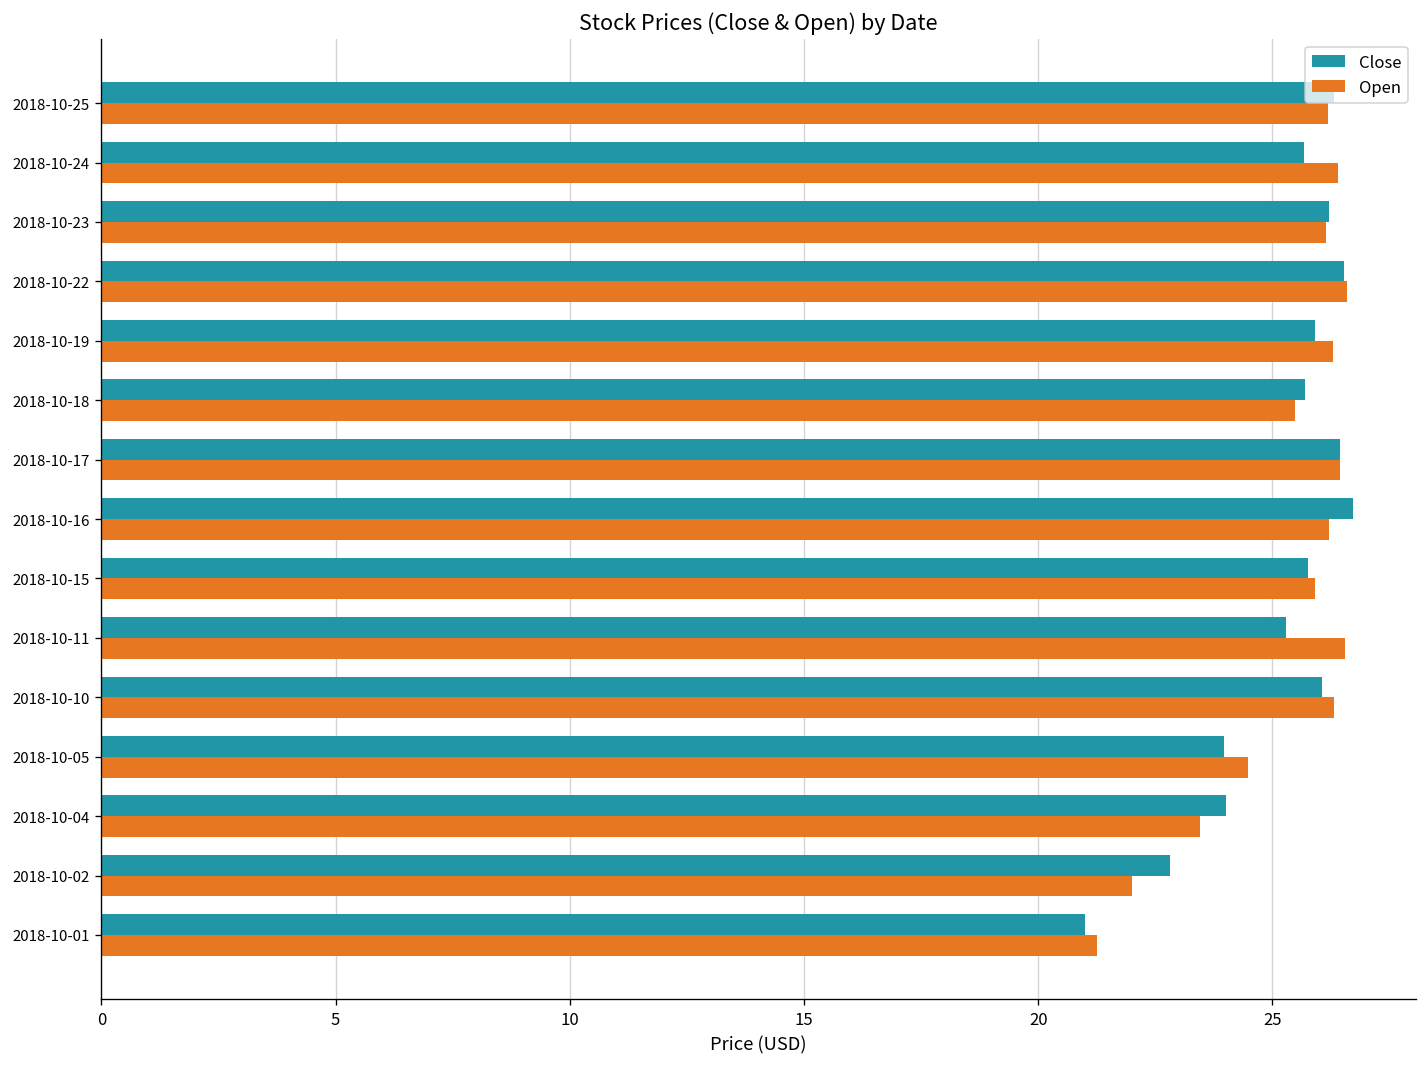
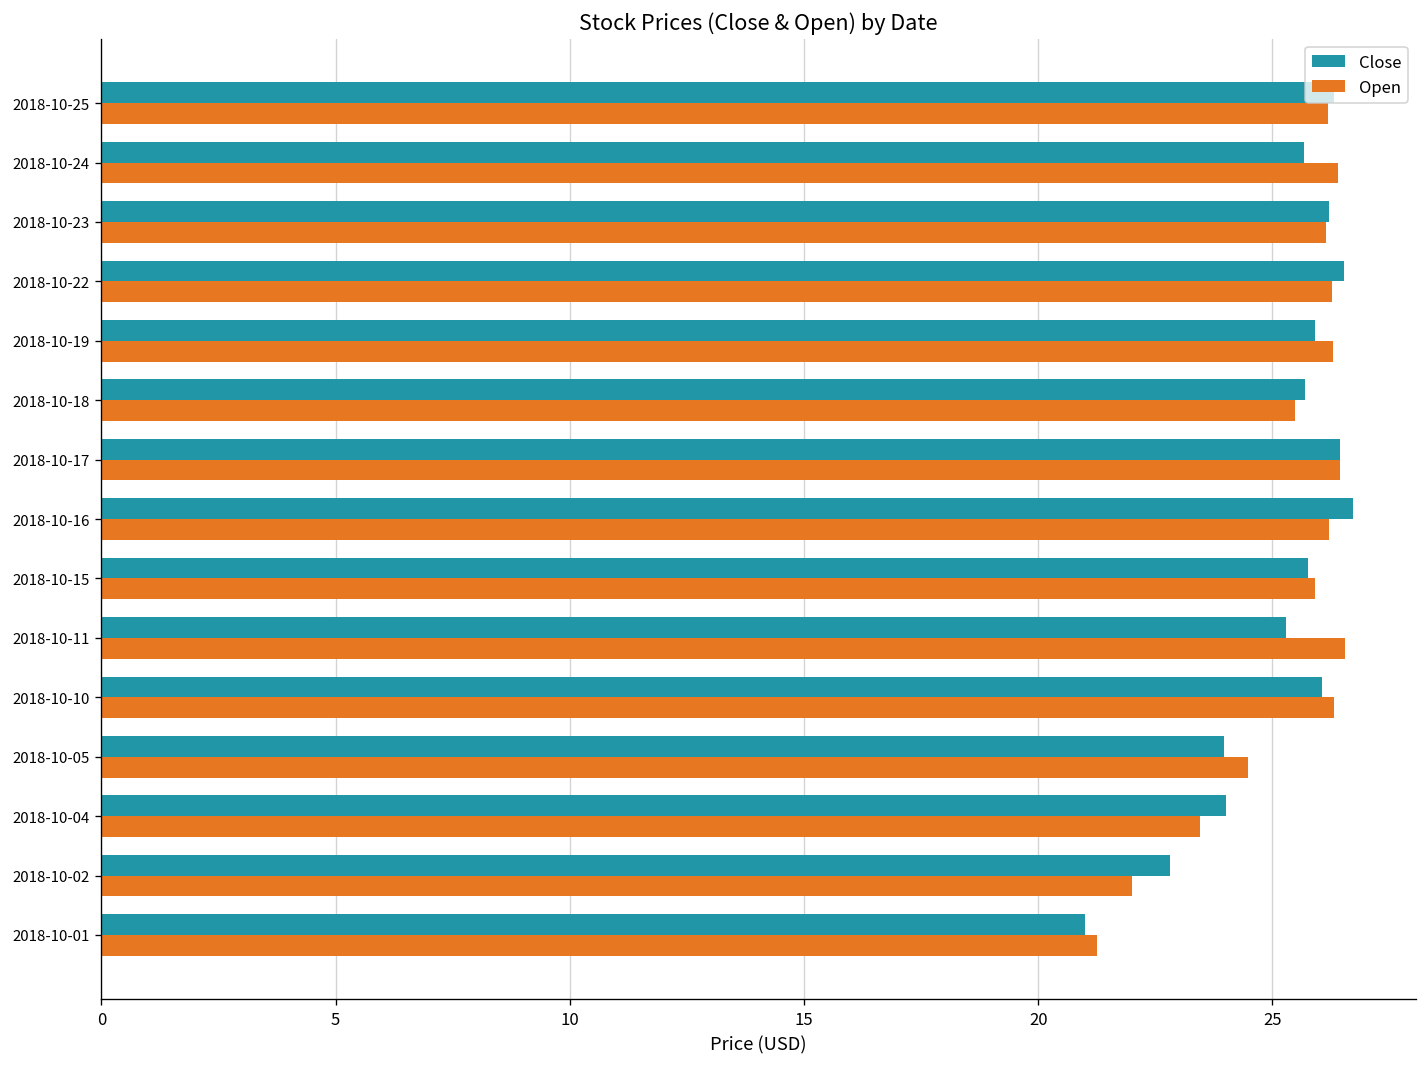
  {
    "Close": {
      "2018-10-24": 25.7,
      "2018-10-23": 26.2,
      "2018-10-22": 26.5,
      "2018-10-19": 25.9,
      "2018-10-18": 25.7,
      "2018-10-17": 26.5,
      "2018-10-16": 26.7,
      "2018-10-15": 25.8,
      "2018-10-11": 25.3,
      "2018-10-10": 26.0,
      "2018-10-05": 24.0,
      "2018-10-04": 24.0,
      "2018-10-02": 22.8,
      "2018-10-01": 21.0
    },
    "Open": {
      "2018-10-25": 26.2,
      "2018-10-24": 26.4,
      "2018-10-23": 26.2,
-     "2018-10-22": 26.6,
+     "2018-10-22": 26.3,
      "2018-10-19": 26.3,
      "2018-10-18": 25.5,
      "2018-10-17": 26.4,
      "2018-10-16": 26.2,
      "2018-10-15": 25.9,
      "2018-10-11": 26.5,
      "2018-10-10": 26.3,
      "2018-10-05": 24.5,
      "2018-10-04": 23.5,
      "2018-10-02": 22.0,
      "2018-10-01": 21.3
    }
  }
